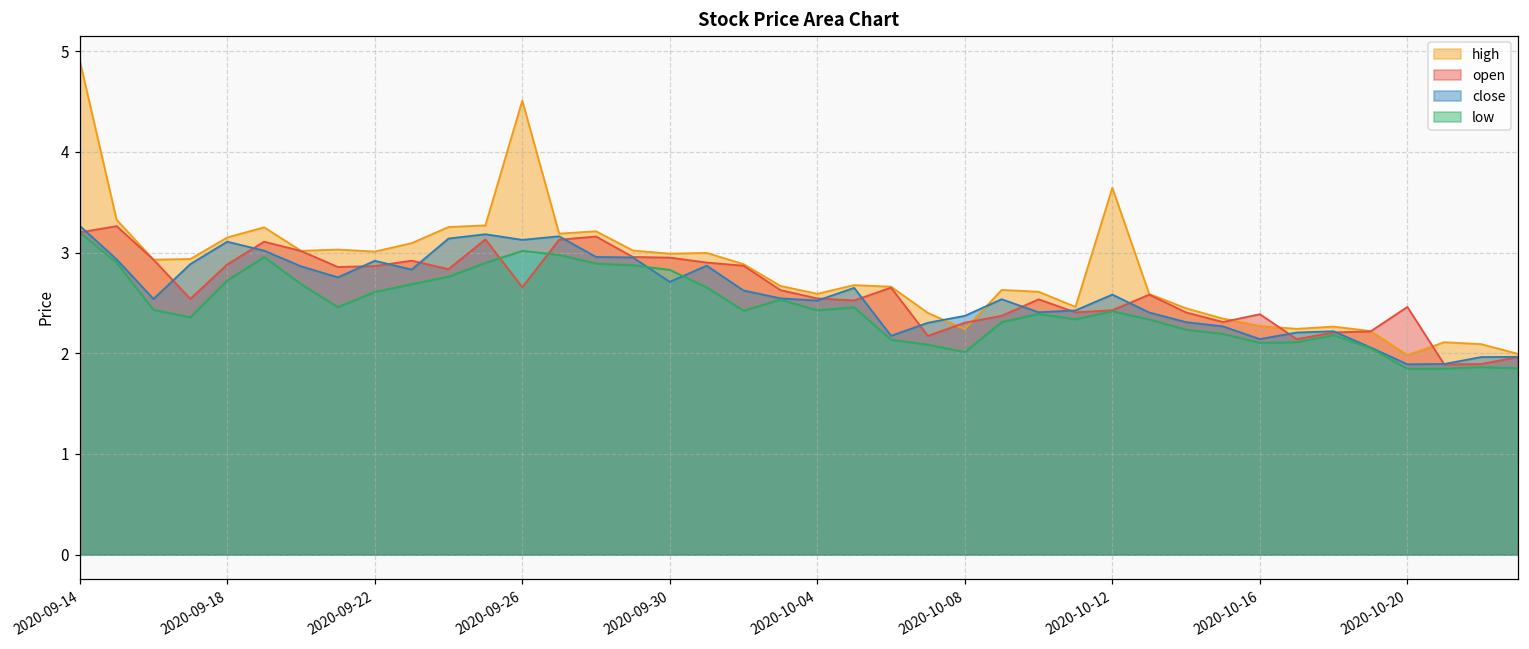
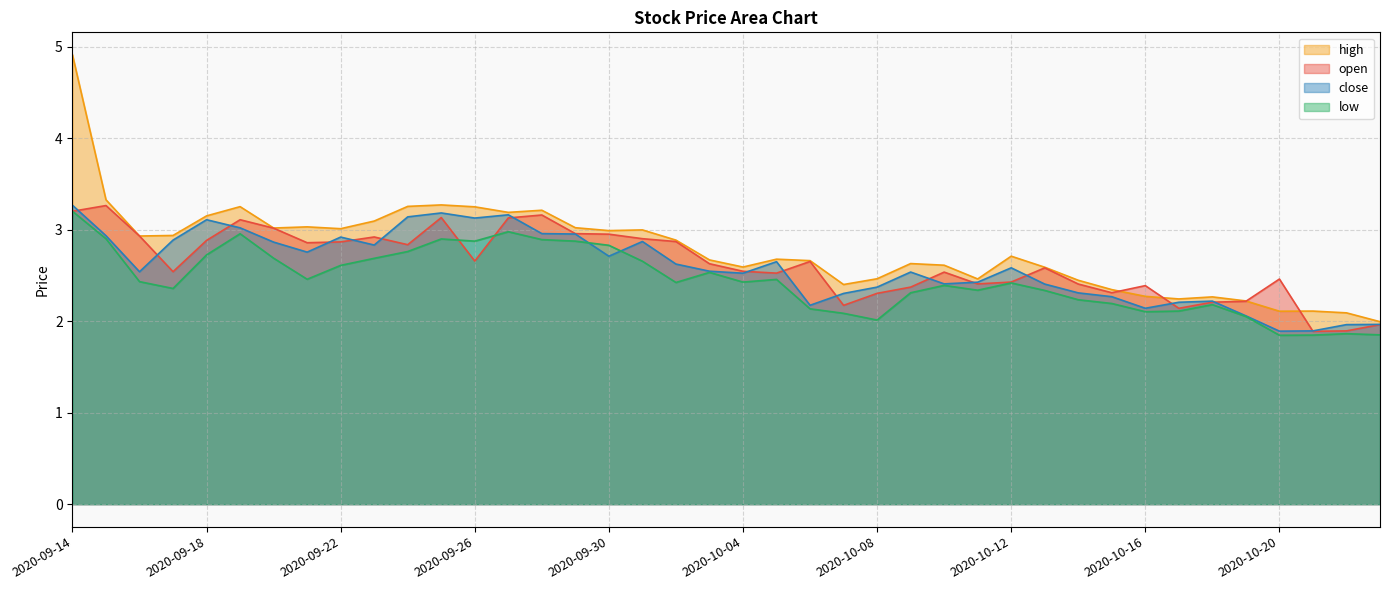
  {
    "high": {
      "2020-09-14": 4.9,
      "2020-09-18": 3.2,
      "2020-09-22": 3.0,
-     "2020-09-26": 4.5,
+     "2020-09-26": 3.2,
      "2020-09-30": 3.0,
      "2020-10-04": 2.6,
-     "2020-10-08": 2.2,
-     "2020-10-12": 3.6,
+     "2020-10-08": 2.5,
+     "2020-10-12": 2.7,
      "2020-10-16": 2.3,
-     "2020-10-20": 2.0
+     "2020-10-20": 2.1
    },
    "open": {
      "2020-09-18": 2.9,
      "2020-09-22": 2.9,
      "2020-09-26": 2.7,
      "2020-09-30": 3.0,
      "2020-10-08": 2.3,
      "2020-10-16": 2.4,
      "2020-10-20": 2.5
    },
    "close": {
      "2020-09-14": 3.3,
      "2020-09-18": 3.1,
      "2020-09-22": 2.9,
      "2020-09-26": 3.1,
      "2020-09-30": 2.7,
      "2020-10-08": 2.4,
      "2020-10-12": 2.6,
      "2020-10-16": 2.1,
      "2020-10-20": 1.9
    },
    "low": {
      "2020-09-18": 2.7,
      "2020-09-22": 2.6,
-     "2020-09-26": 3.0,
+     "2020-09-26": 2.9,
      "2020-09-30": 2.8,
      "2020-10-04": 2.4,
      "2020-10-08": 2.0,
      "2020-10-16": 2.1,
      "2020-10-20": 1.8
    }
  }
